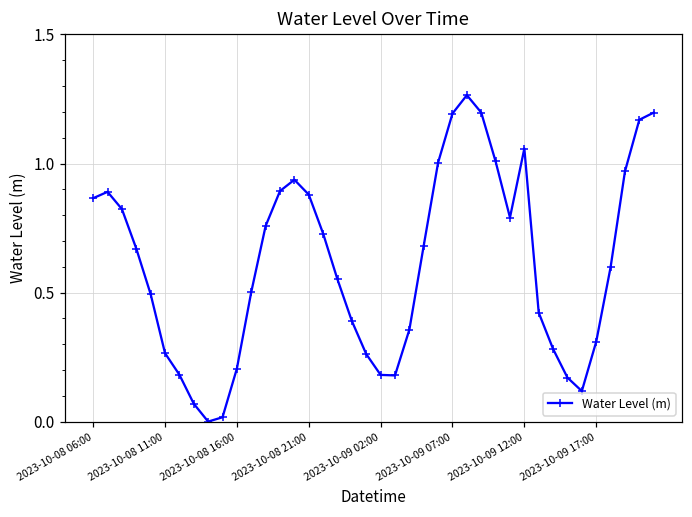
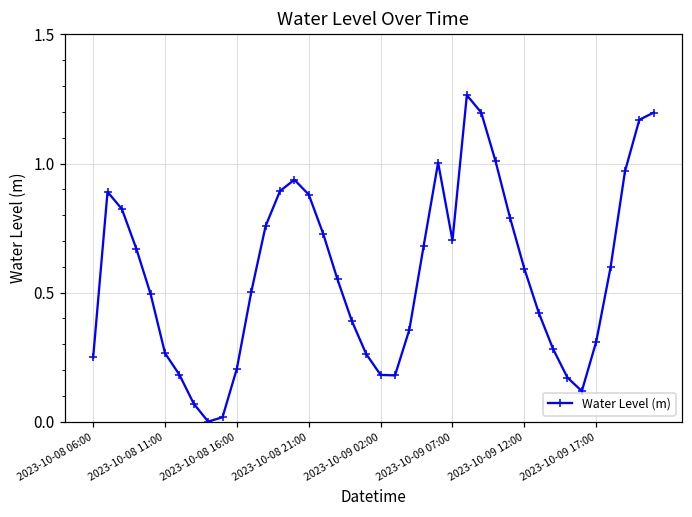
  {
-   "2023-10-08 06:00": 0.87,
+   "2023-10-08 06:00": 0.25,
    "2023-10-08 11:00": 0.27,
    "2023-10-08 16:00": 0.21,
    "2023-10-08 21:00": 0.88,
    "2023-10-09 02:00": 0.18,
-   "2023-10-09 07:00": 1.19,
-   "2023-10-09 12:00": 1.06,
+   "2023-10-09 07:00": 0.70,
+   "2023-10-09 12:00": 0.59,
    "2023-10-09 17:00": 0.31
  }
